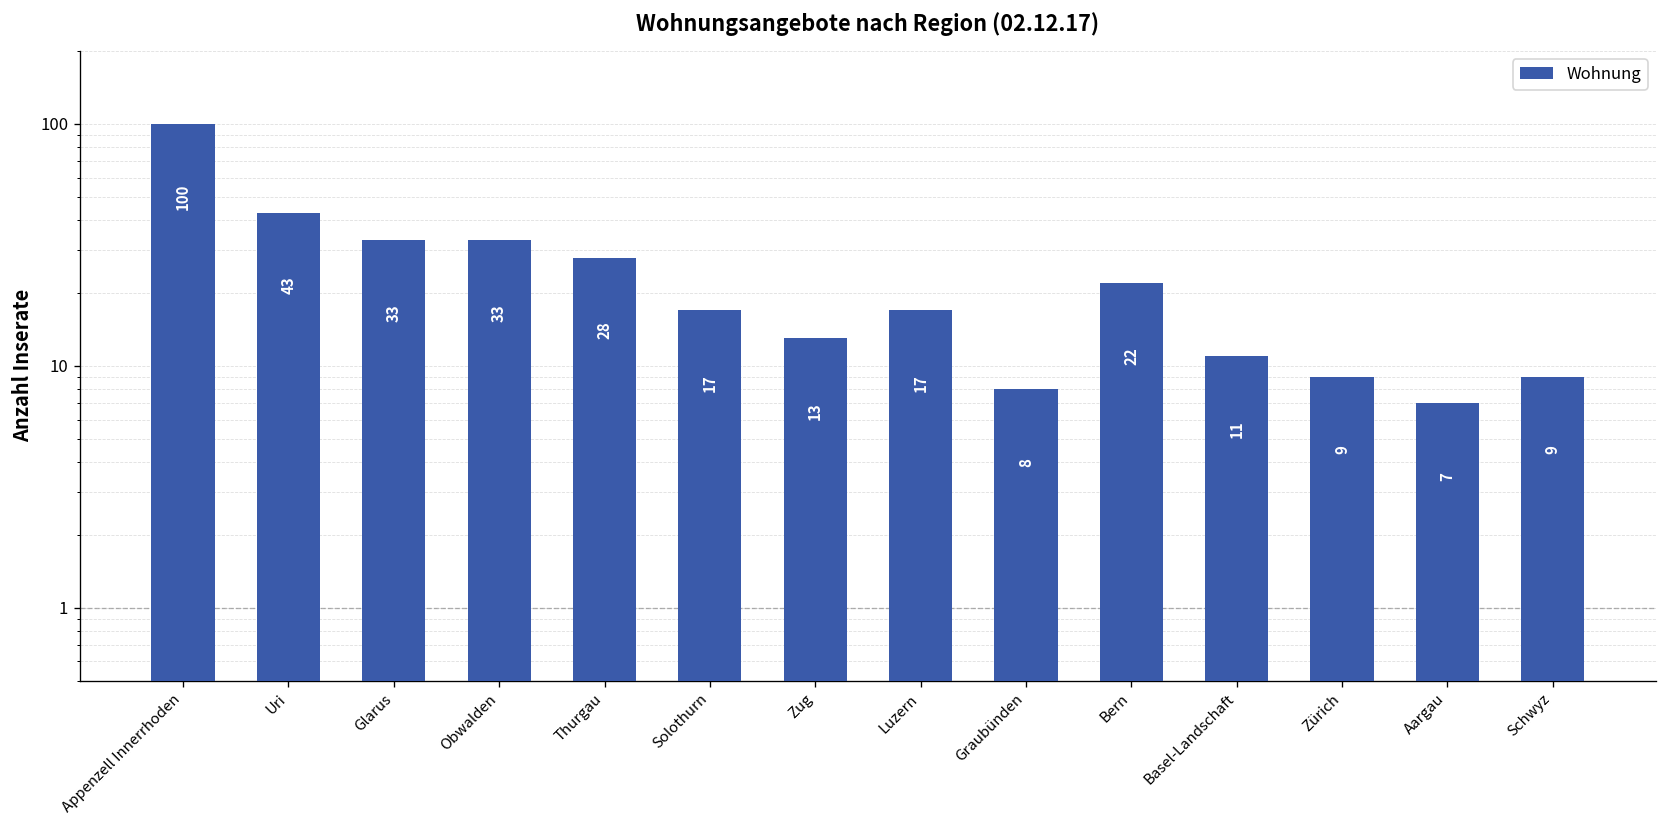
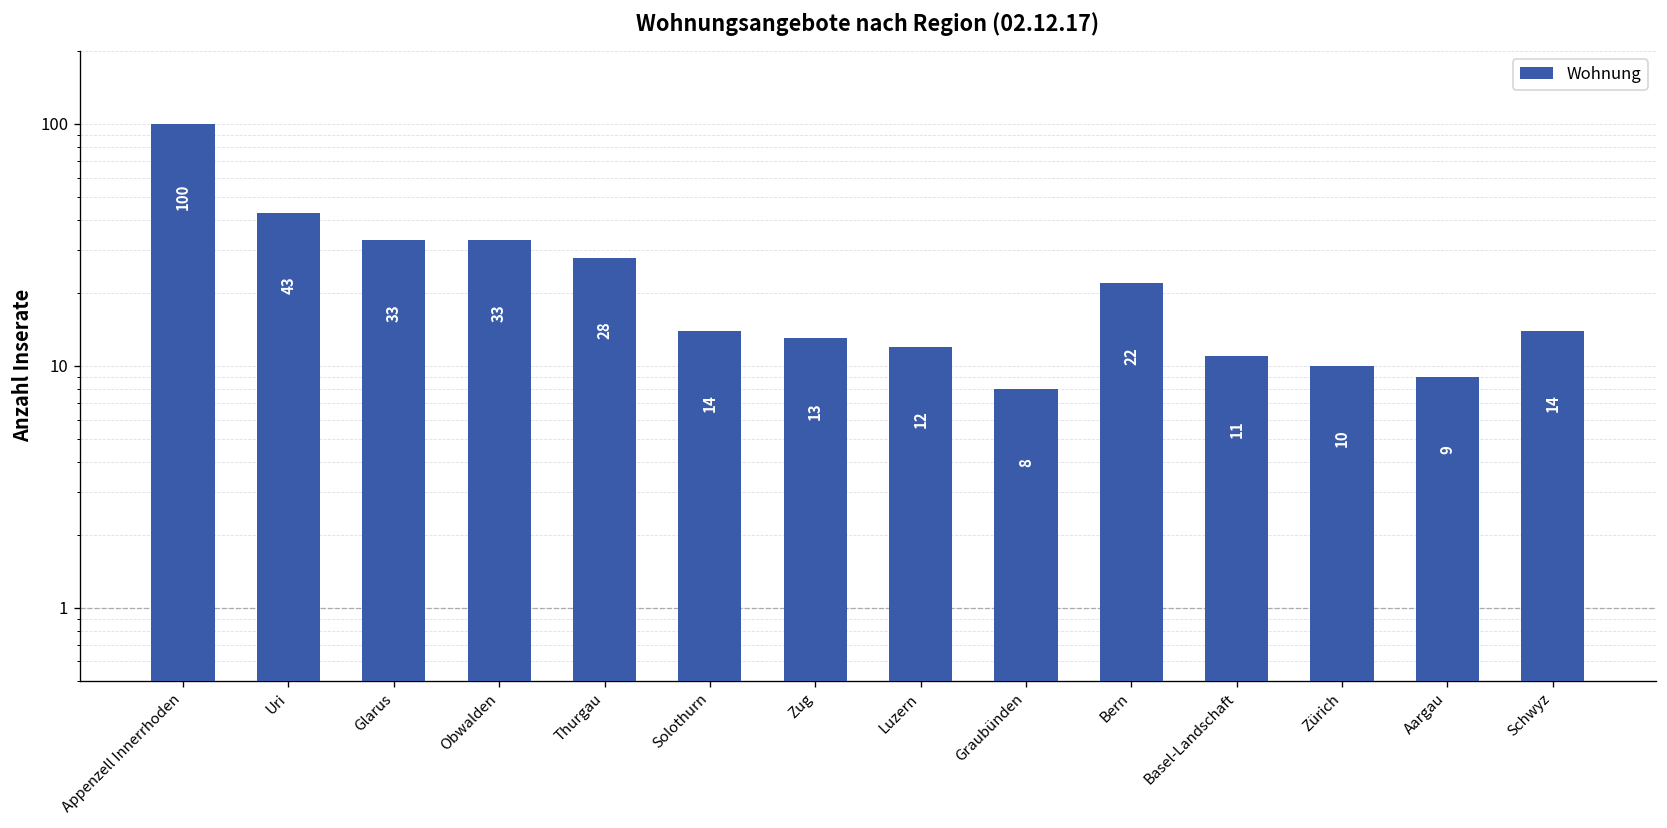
  {
    "Appenzell Innerrhoden": 100,
    "Uri": 43,
    "Glarus": 33,
    "Obwalden": 33,
    "Thurgau": 28,
-   "Solothurn": 17,
+   "Solothurn": 14,
    "Zug": 13,
-   "Luzern": 17,
+   "Luzern": 12,
    "Graubünden": 8,
    "Bern": 22,
    "Basel-Landschaft": 11,
-   "Zürich": 9,
-   "Aargau": 7,
-   "Schwyz": 9
+   "Zürich": 10,
+   "Aargau": 9,
+   "Schwyz": 14
  }
